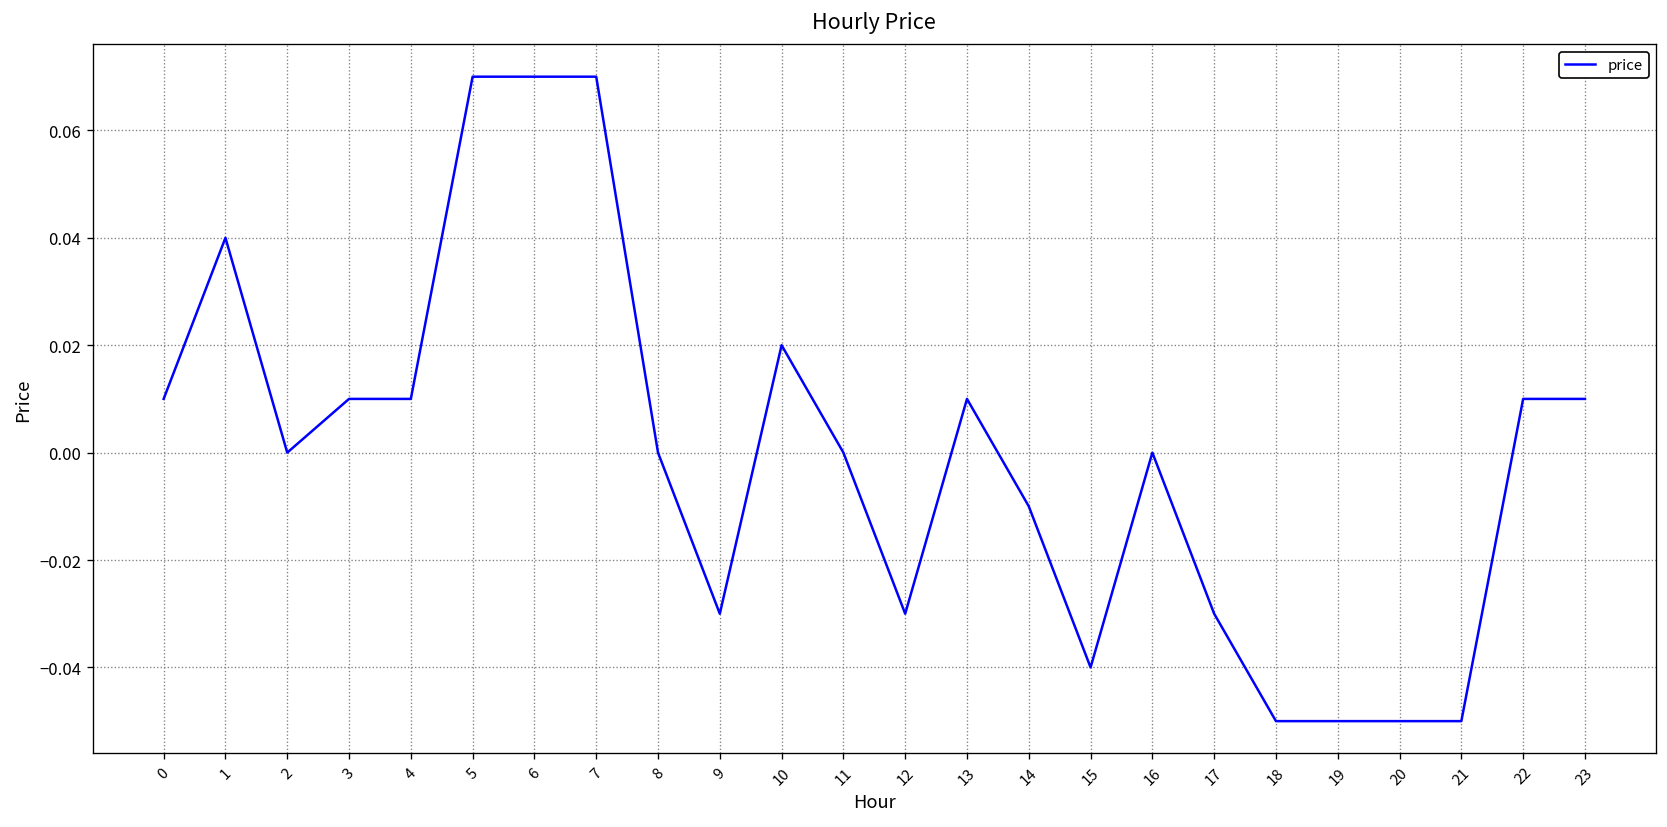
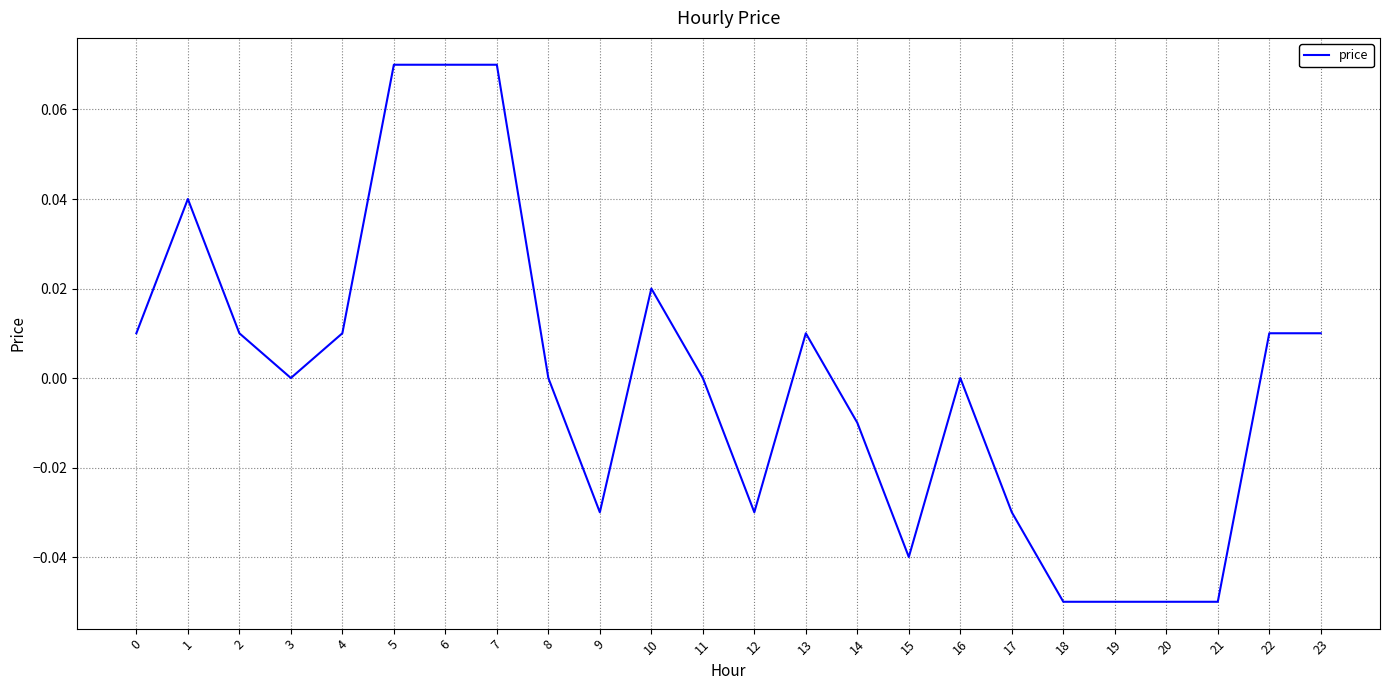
  {
    "0": 0.01,
    "1": 0.04,
-   "2": 0.00,
-   "3": 0.01,
+   "2": 0.01,
+   "3": 0.00,
    "4": 0.01,
    "5": 0.07,
    "6": 0.07,
    "7": 0.07,
    "8": 0.00,
    "9": -0.03,
    "10": 0.02,
    "11": 0.00,
    "12": -0.03,
    "13": 0.01,
    "14": -0.01,
    "15": -0.04,
    "16": 0.00,
    "17": -0.03,
    "18": -0.05,
    "19": -0.05,
    "20": -0.05,
    "21": -0.05,
    "22": 0.01,
    "23": 0.01
  }
